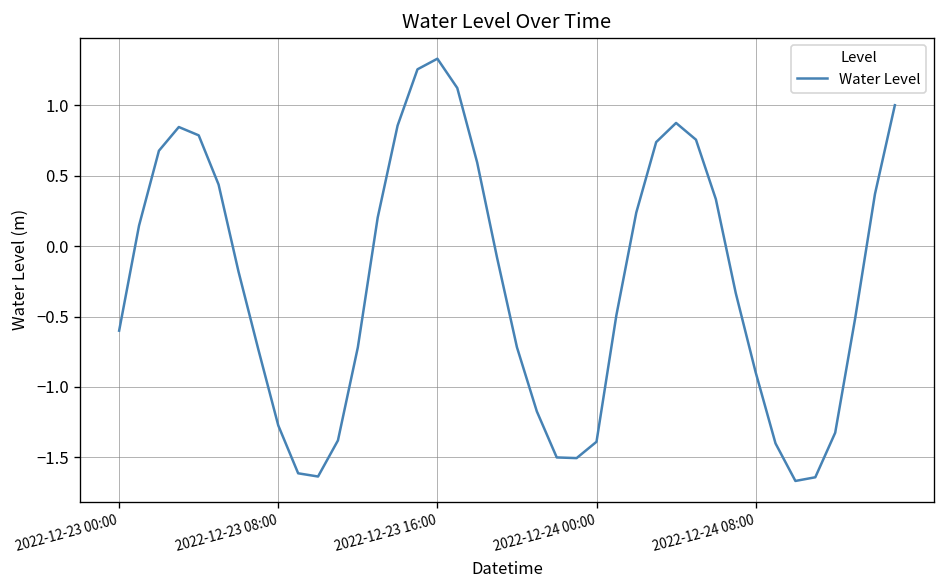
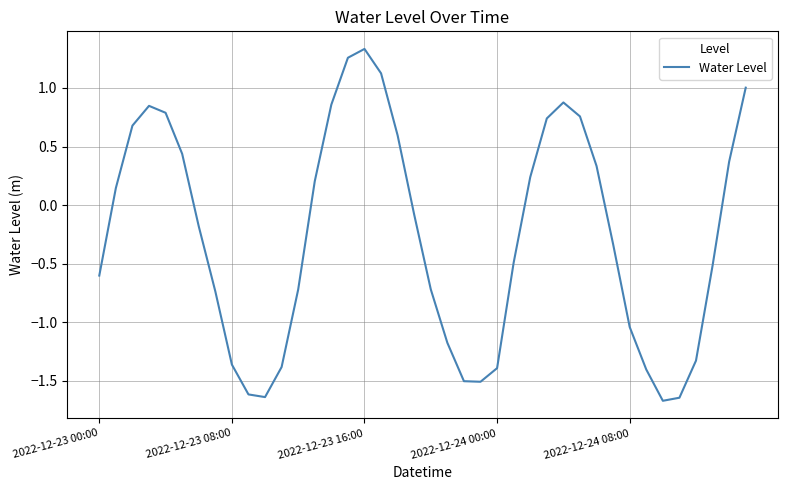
  {
    "2022-12-23 00:00": -0.60,
-   "2022-12-23 08:00": -1.27,
+   "2022-12-23 08:00": -1.36,
    "2022-12-23 16:00": 1.33,
    "2022-12-24 00:00": -1.39,
-   "2022-12-24 08:00": -0.90
+   "2022-12-24 08:00": -1.04
  }
